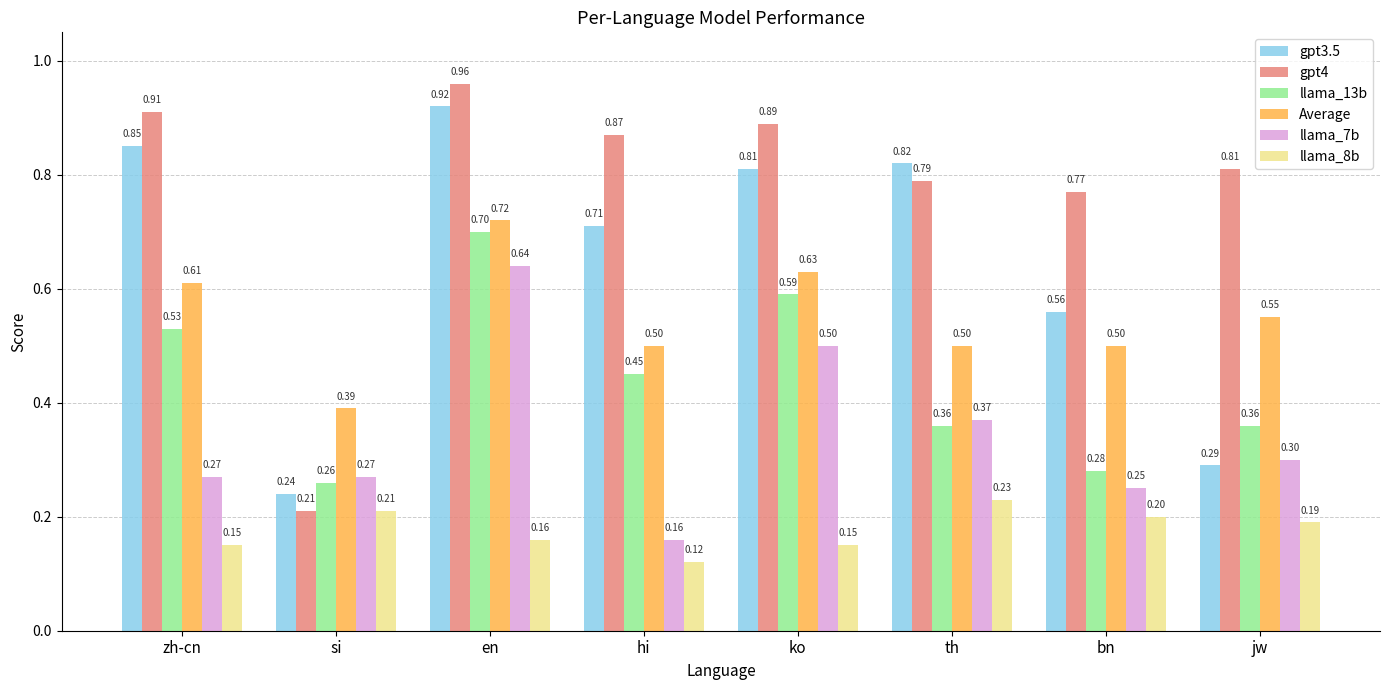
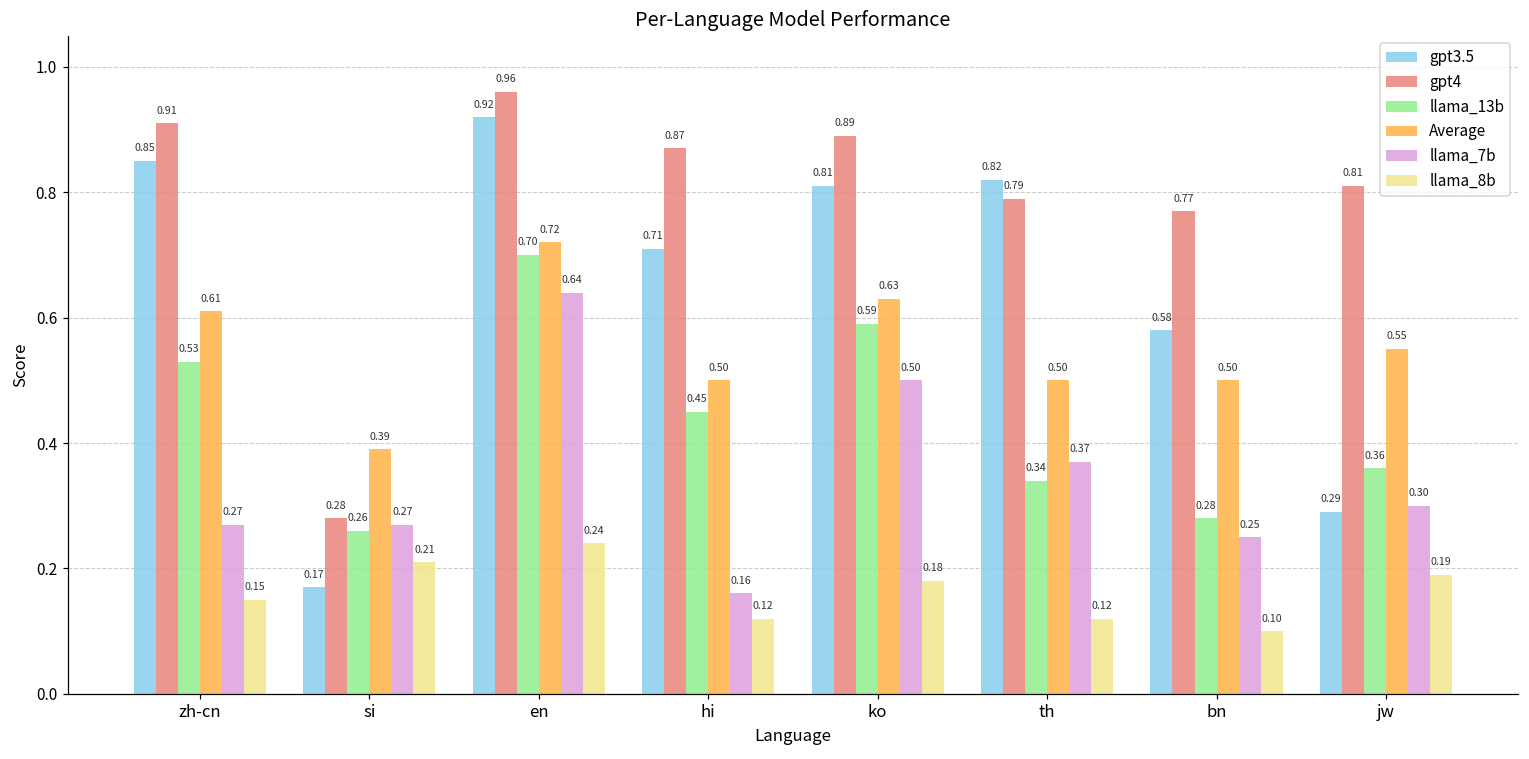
  {
    "gpt3.5": {
      "zh-cn": 0.85,
-     "si": 0.24,
+     "si": 0.17,
      "en": 0.92,
      "hi": 0.71,
      "ko": 0.81,
      "th": 0.82,
-     "bn": 0.56,
+     "bn": 0.58,
      "jw": 0.29
    },
    "gpt4": {
      "zh-cn": 0.91,
-     "si": 0.21,
+     "si": 0.28,
      "en": 0.96,
      "hi": 0.87,
      "ko": 0.89,
      "th": 0.79,
      "bn": 0.77,
      "jw": 0.81
    },
    "llama_13b": {
      "zh-cn": 0.53,
      "si": 0.26,
      "en": 0.70,
      "hi": 0.45,
      "ko": 0.59,
-     "th": 0.36,
+     "th": 0.34,
      "bn": 0.28,
      "jw": 0.36
    },
    "Average": {
      "zh-cn": 0.61,
      "si": 0.39,
      "en": 0.72,
      "hi": 0.50,
      "ko": 0.63,
      "th": 0.50,
      "bn": 0.50,
      "jw": 0.55
    },
    "llama_7b": {
      "zh-cn": 0.27,
      "si": 0.27,
      "en": 0.64,
      "hi": 0.16,
      "ko": 0.50,
      "th": 0.37,
      "bn": 0.25,
      "jw": 0.30
    },
    "llama_8b": {
      "zh-cn": 0.15,
      "si": 0.21,
-     "en": 0.16,
+     "en": 0.24,
      "hi": 0.12,
-     "ko": 0.15,
-     "th": 0.23,
-     "bn": 0.20,
+     "ko": 0.18,
+     "th": 0.12,
+     "bn": 0.10,
      "jw": 0.19
    }
  }
